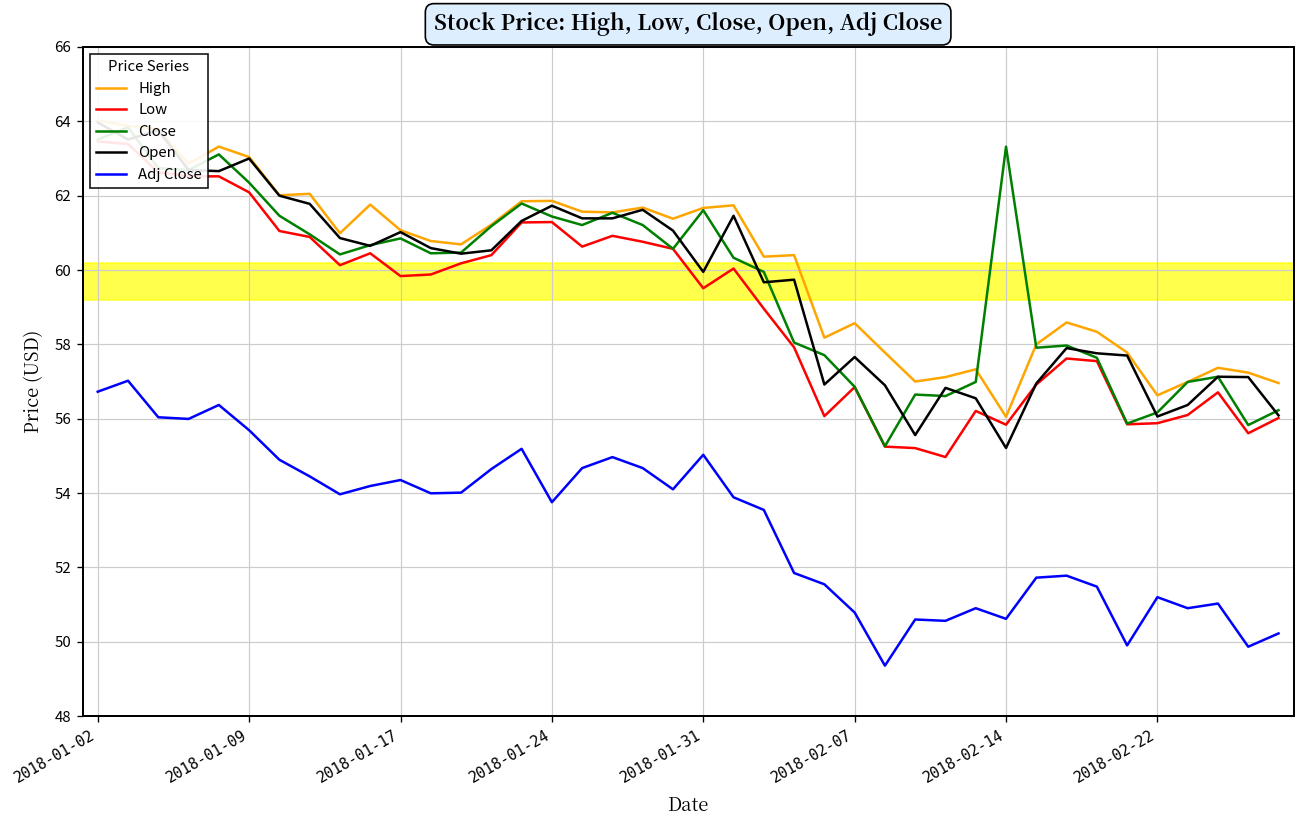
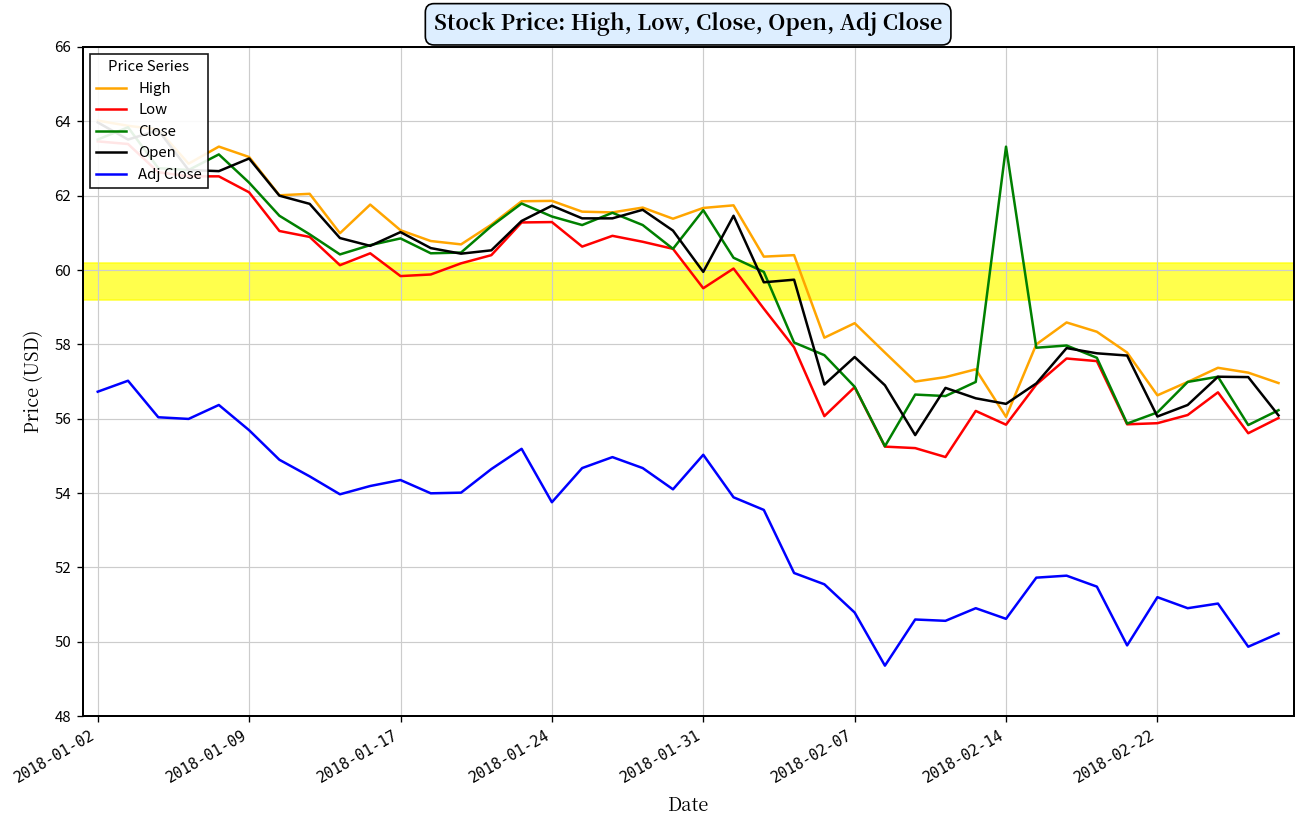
  {
    "High": {
      "2018-01-24": 61.9,
      "2018-02-07": 58.6,
      "2018-02-14": 56.1,
      "2018-02-22": 56.6
    },
    "Low": {
      "2018-01-09": 62.1,
      "2018-01-17": 59.8,
      "2018-01-24": 61.3,
      "2018-01-31": 59.5,
      "2018-02-14": 55.8,
      "2018-02-22": 55.9
    },
    "Close": {
      "2018-01-09": 62.3,
      "2018-01-17": 60.8,
      "2018-01-24": 61.4,
      "2018-02-14": 63.3,
      "2018-02-22": 56.2
    },
    "Open": {
      "2018-01-24": 61.7,
      "2018-01-31": 60.0,
      "2018-02-07": 57.7,
-     "2018-02-14": 55.2,
+     "2018-02-14": 56.4,
      "2018-02-22": 56.1
    },
    "Adj Close": {
      "2018-01-02": 56.7,
      "2018-01-09": 55.7,
      "2018-01-17": 54.4,
      "2018-01-24": 53.8,
      "2018-01-31": 55.0,
      "2018-02-07": 50.8,
      "2018-02-14": 50.6,
      "2018-02-22": 51.2
    }
  }
